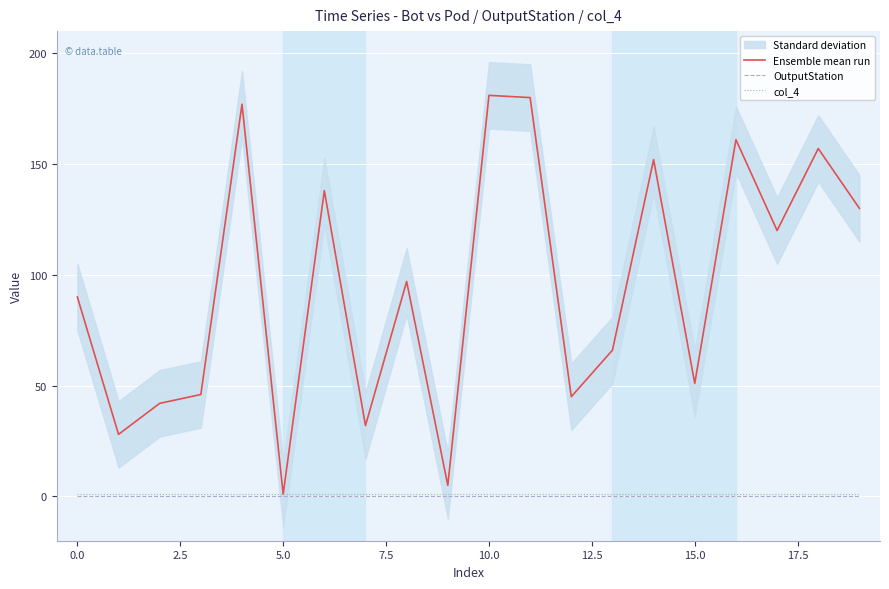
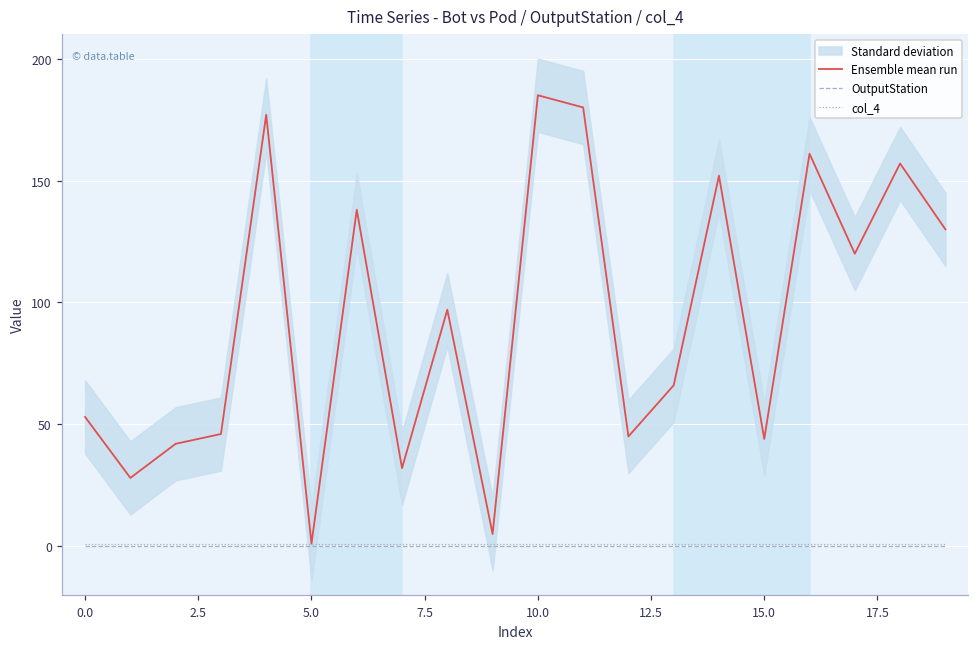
  {
    "Ensemble mean run": {
-     "0.0": 90,
-     "10.0": 181,
-     "15.0": 51
+     "0.0": 53,
+     "10.0": 185,
+     "15.0": 44
    }
  }
